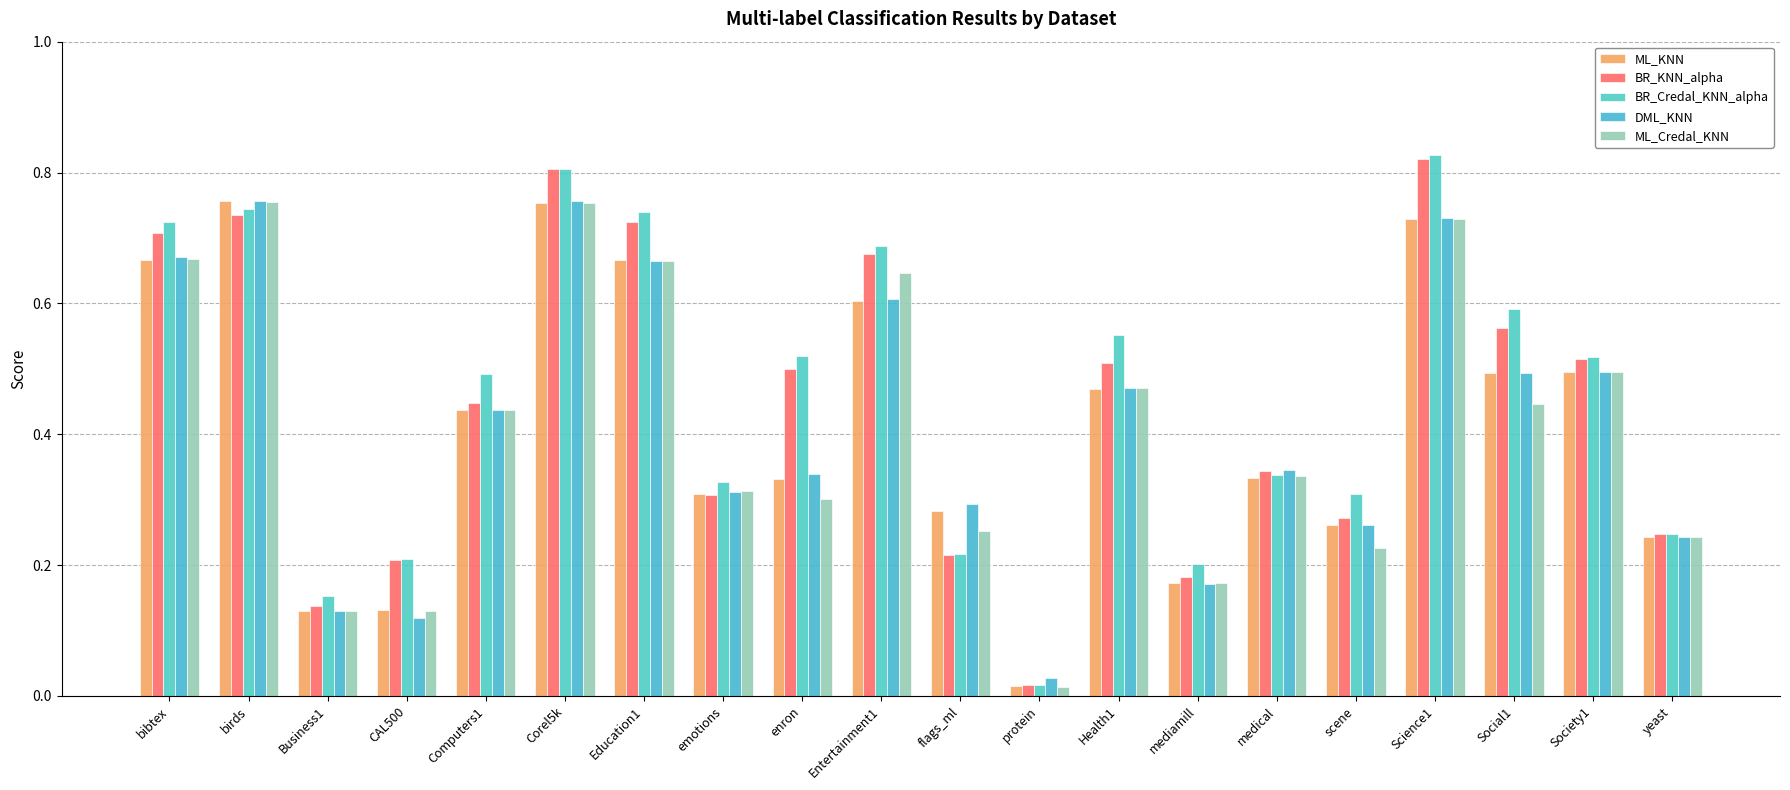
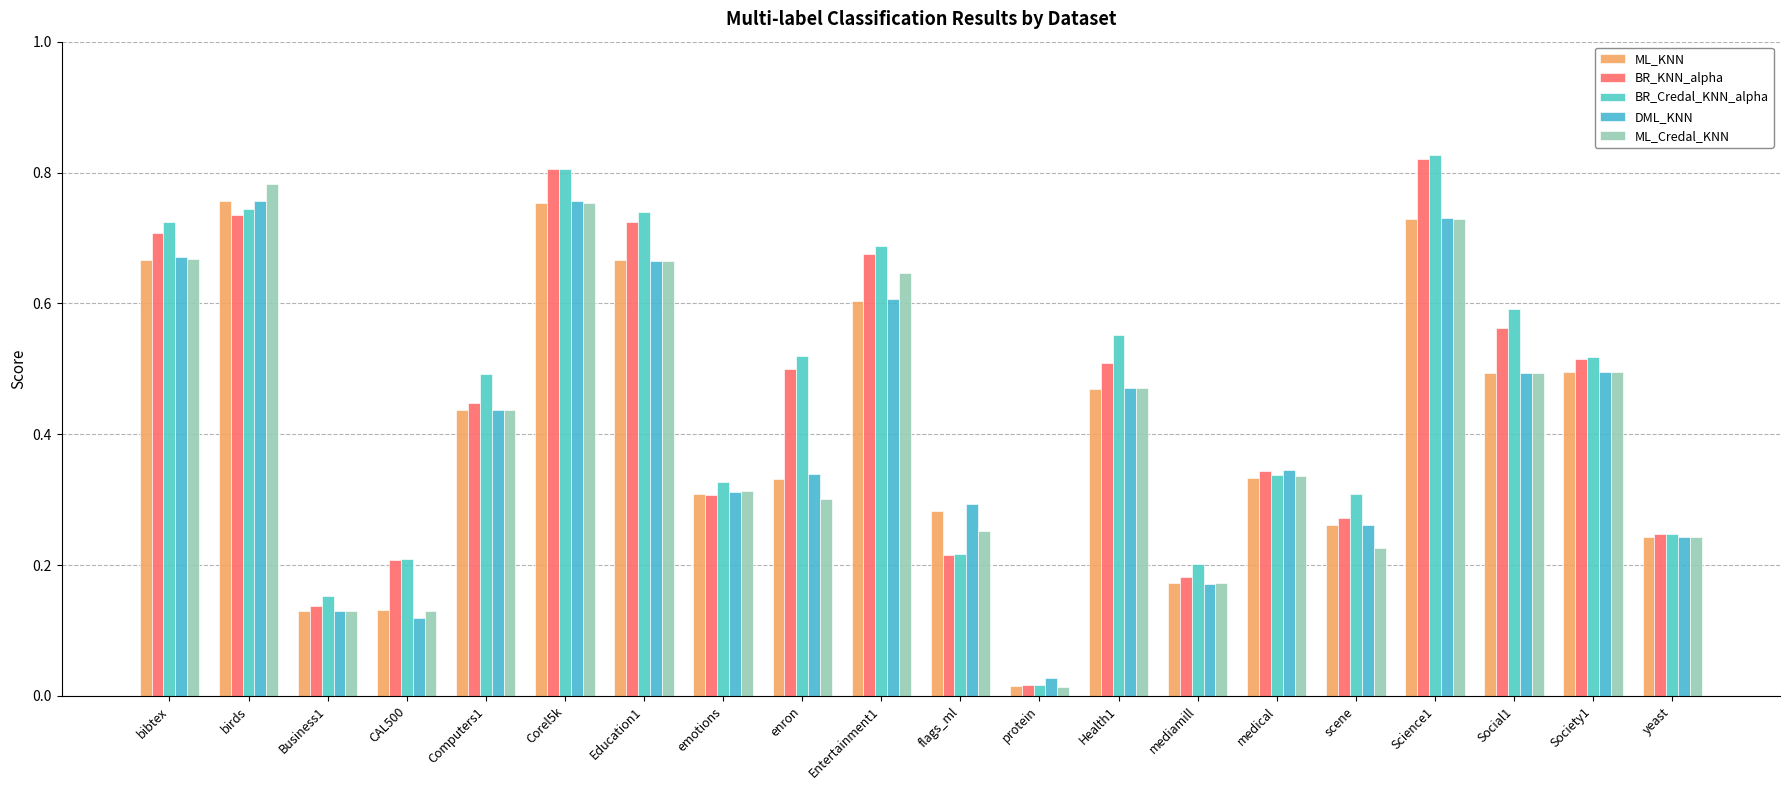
  {
    "ML_Credal_KNN": {
      "bibtex": 0.67,
-     "birds": 0.76,
+     "birds": 0.78,
      "Business1": 0.13,
      "CAL500": 0.13,
      "Computers1": 0.44,
      "Corel5k": 0.75,
      "Education1": 0.67,
      "emotions": 0.31,
      "enron": 0.30,
      "Entertainment1": 0.65,
      "flags_ml": 0.25,
      "protein": 0.01,
      "Health1": 0.47,
      "mediamill": 0.17,
      "medical": 0.34,
      "scene": 0.23,
      "Science1": 0.73,
-     "Social1": 0.45,
+     "Social1": 0.49,
      "Society1": 0.50,
      "yeast": 0.24
    }
  }
